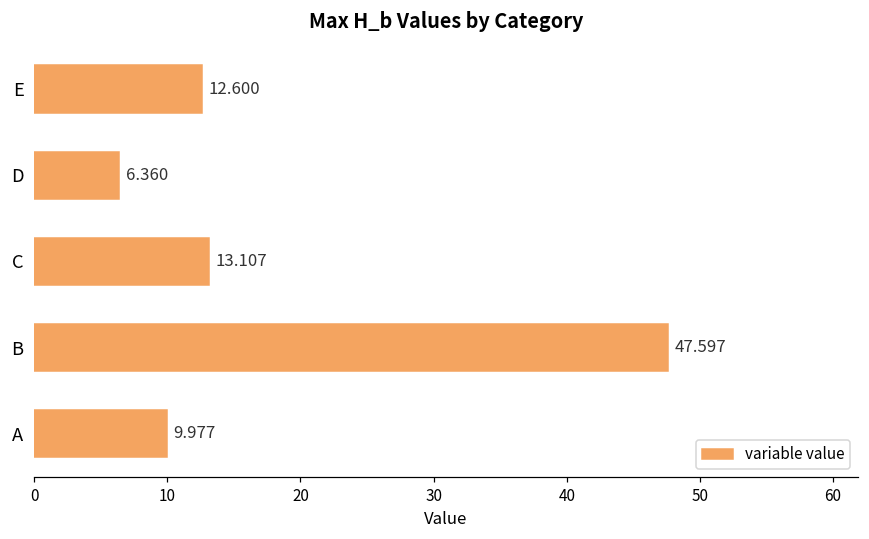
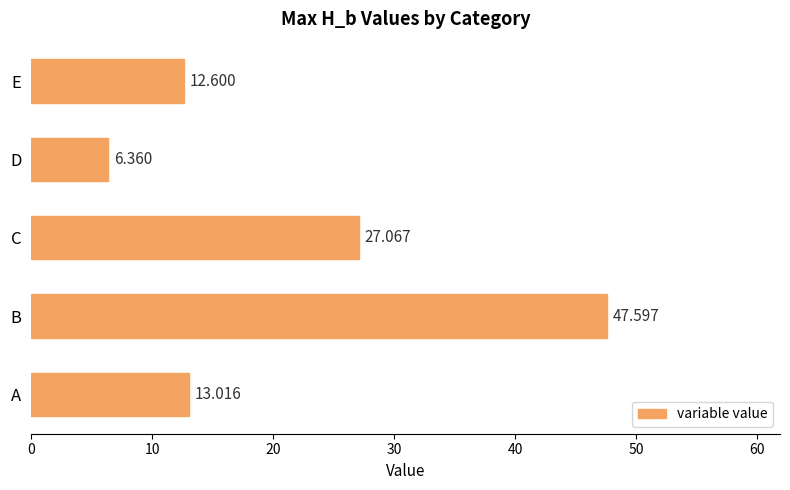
  {
    "E": 12.600,
    "D": 6.360,
-   "C": 13.107,
+   "C": 27.067,
    "B": 47.597,
-   "A": 9.977
+   "A": 13.016
  }
